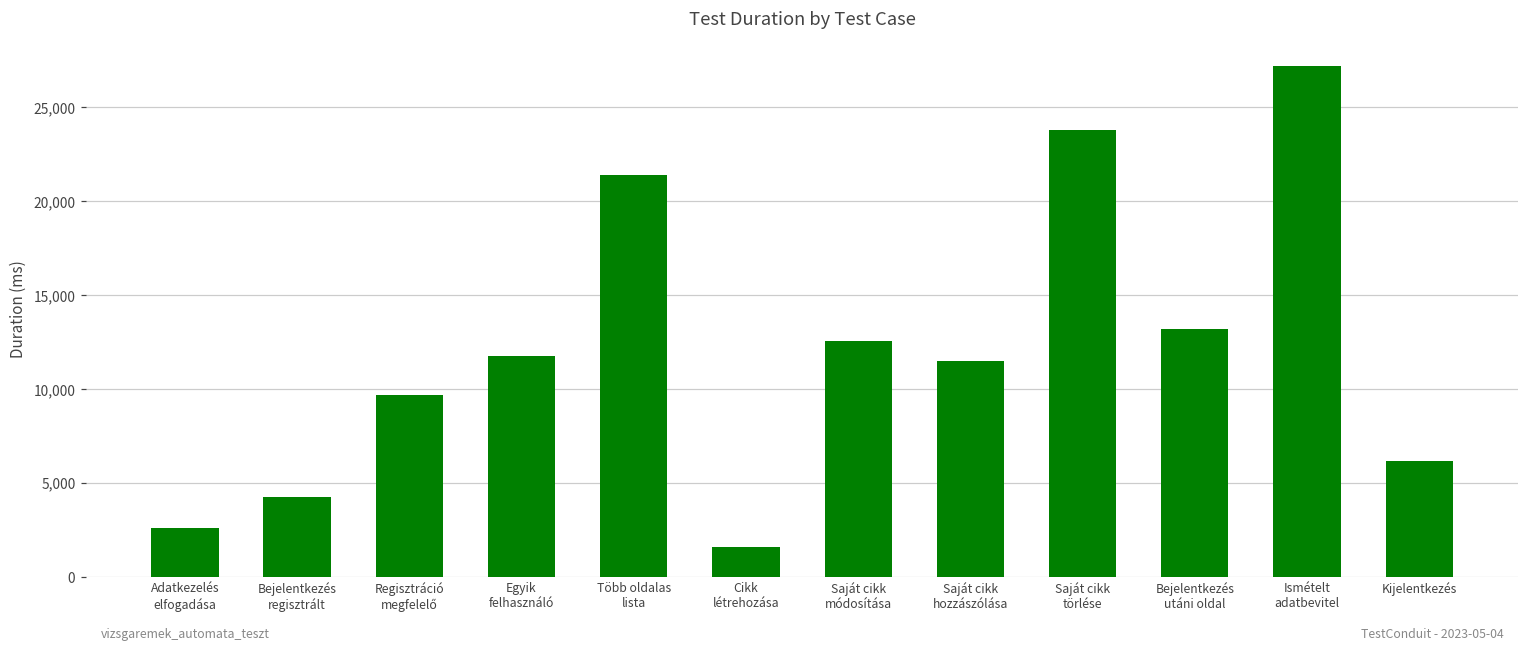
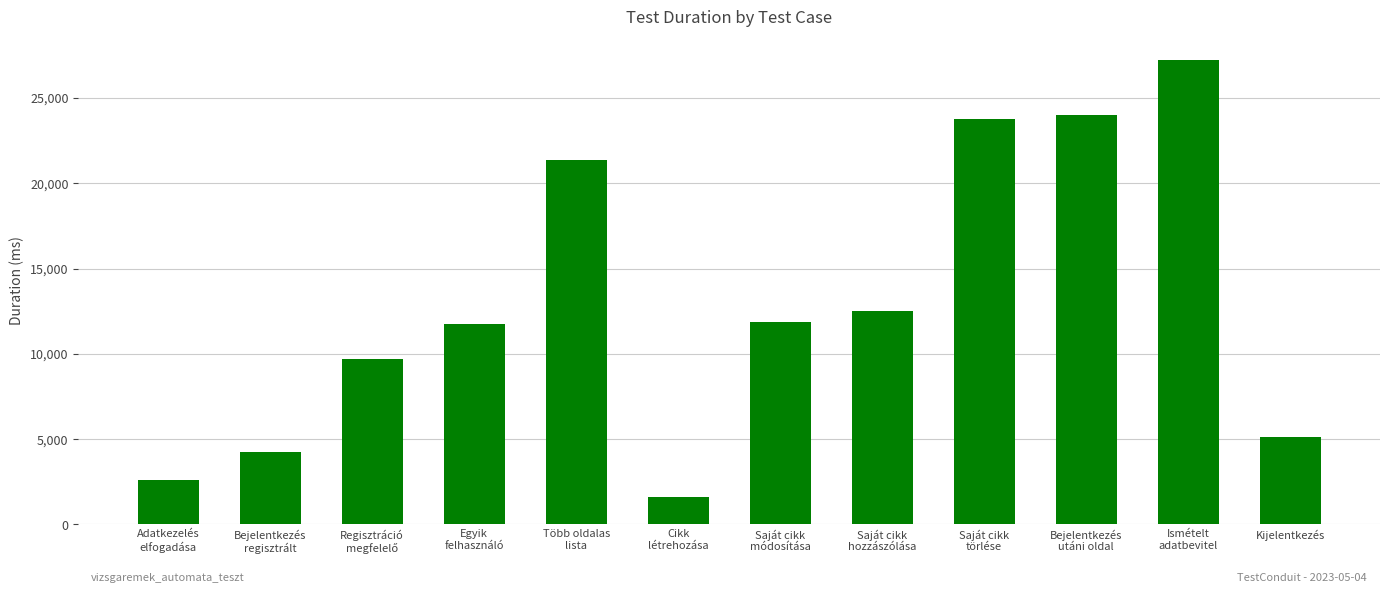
  {
    "Adatkezelés elfogadása": "2,600",
    "Bejelentkezés regisztrált": "4,200",
    "Regisztráció megfelelő": "9,700",
    "Egyik felhasználó": "11,700",
    "Több oldalas lista": "21,400",
    "Cikk létrehozása": "1,600",
-   "Saját cikk módosítása": "12,600",
-   "Saját cikk hozzászólása": "11,500",
+   "Saját cikk módosítása": "11,900",
+   "Saját cikk hozzászólása": "12,500",
    "Saját cikk törlése": "23,800",
-   "Bejelentkezés utáni oldal": "13,200",
+   "Bejelentkezés utáni oldal": "24,000",
    "Ismételt adatbevitel": "27,200",
-   "Kijelentkezés": "6,200"
+   "Kijelentkezés": "5,100"
  }
